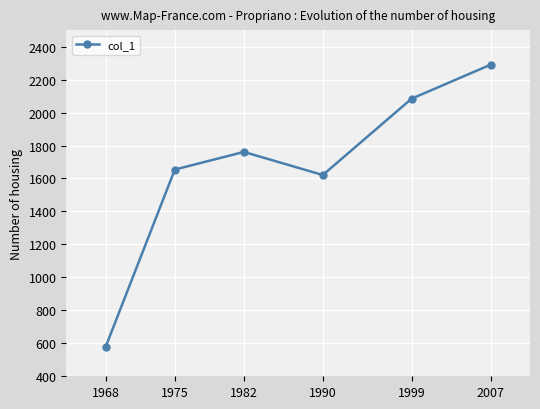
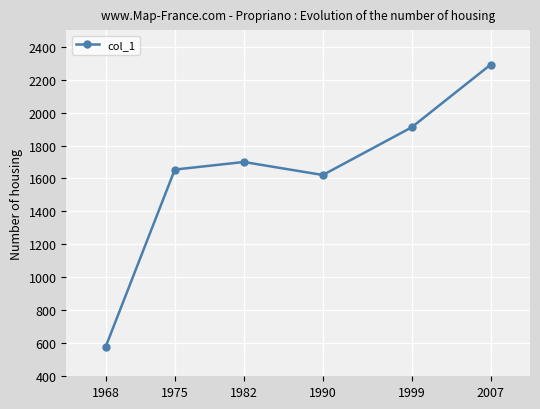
  {
    "1968": 580,
    "1975": 1650,
-   "1982": 1760,
+   "1982": 1700,
    "1990": 1620,
-   "1999": 2080,
+   "1999": 1910,
    "2007": 2290
  }
